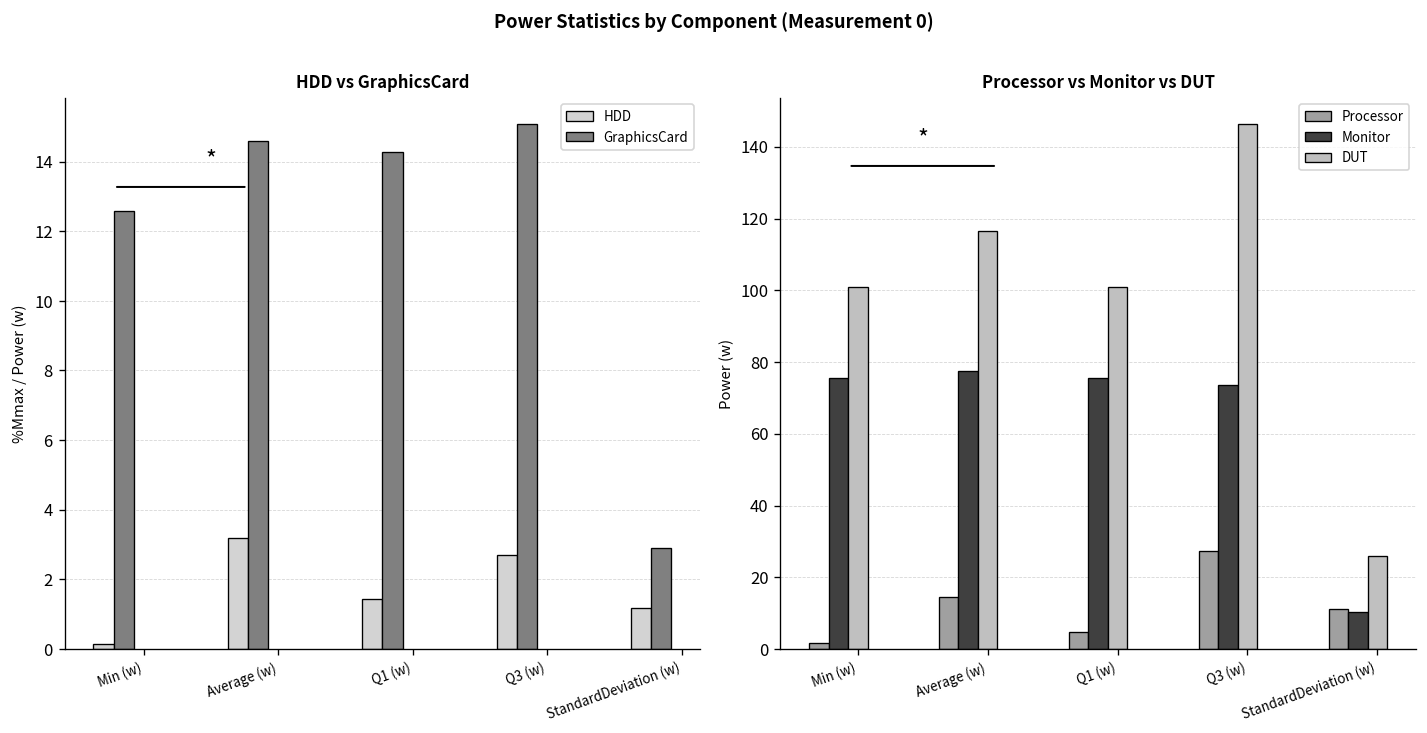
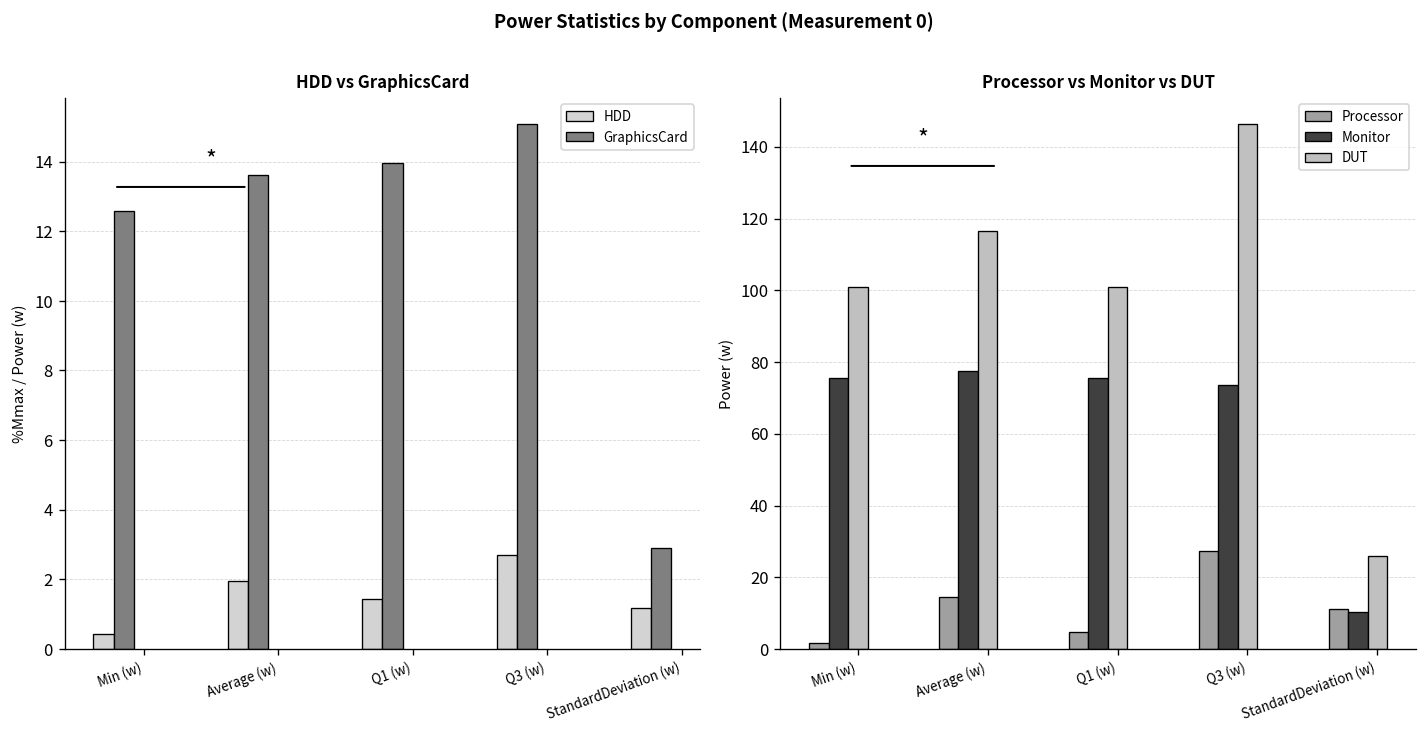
  {
    "HDD vs GraphicsCard": {
      "HDD": {
-       "Min (w)": 0.1,
-       "Average (w)": 3.2,
+       "Min (w)": 0.4,
+       "Average (w)": 2.0,
        "Q1 (w)": 1.4,
        "Q3 (w)": 2.7,
        "StandardDeviation (w)": 1.2
      },
      "GraphicsCard": {
        "Min (w)": 12.6,
-       "Average (w)": 14.6,
-       "Q1 (w)": 14.3,
+       "Average (w)": 13.6,
+       "Q1 (w)": 14.0,
        "Q3 (w)": 15.1,
        "StandardDeviation (w)": 2.9
      }
    },
    "Processor vs Monitor vs DUT": {
      "Monitor": {
        "Min (w)": 76,
        "Average (w)": 77,
        "Q1 (w)": 76,
        "Q3 (w)": 74,
        "StandardDeviation (w)": 10
      }
    }
  }
